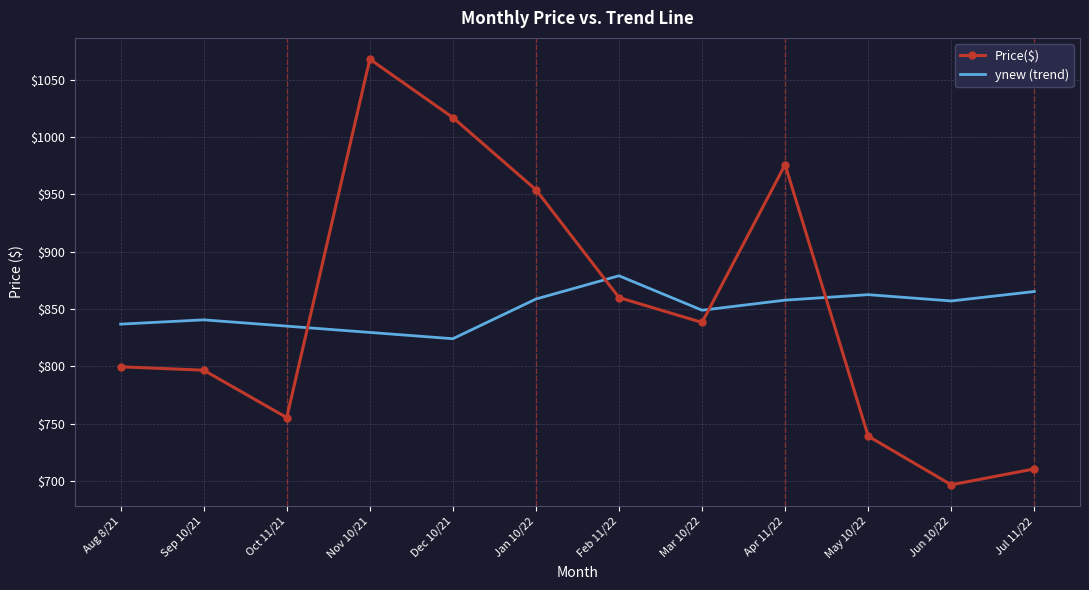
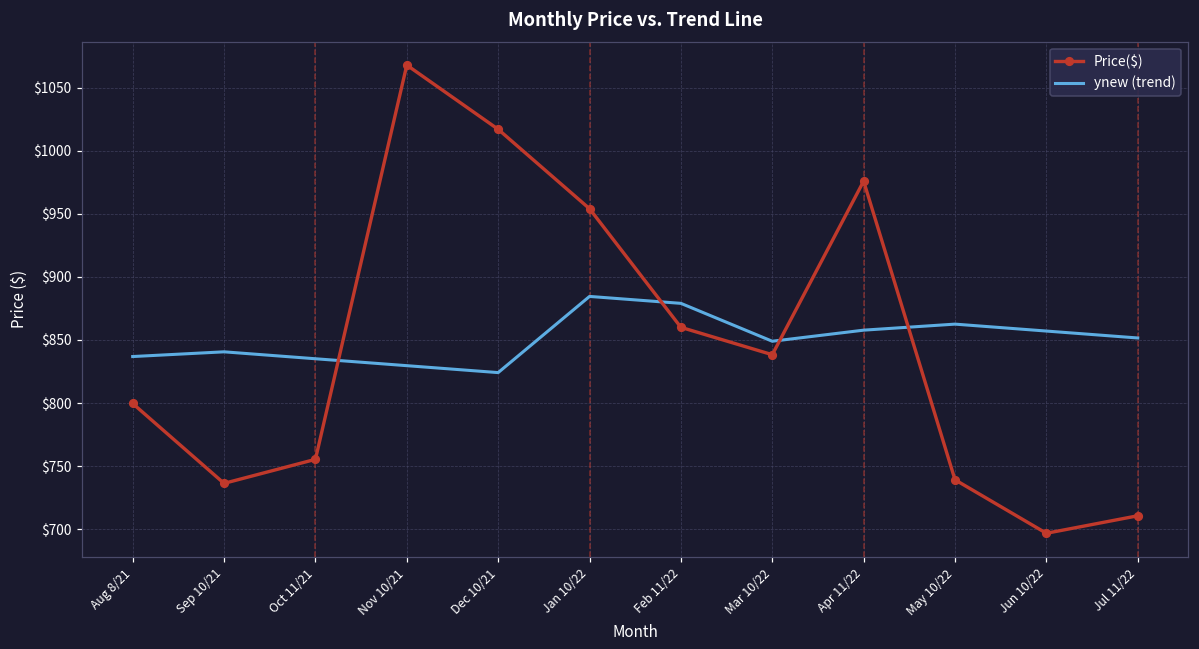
  {
    "Price($)": {
      "Aug 8/21": "$800",
-     "Sep 10/21": "$797",
+     "Sep 10/21": "$736",
      "Oct 11/21": "$755",
      "Nov 10/21": "$1068",
      "Dec 10/21": "$1017",
      "Jan 10/22": "$954",
      "Feb 11/22": "$860",
      "Mar 10/22": "$838",
      "Apr 11/22": "$976",
      "May 10/22": "$739",
      "Jun 10/22": "$697",
      "Jul 11/22": "$711"
    },
    "ynew (trend)": {
      "Aug 8/21": "$837",
      "Sep 10/21": "$841",
      "Oct 11/21": "$835",
      "Nov 10/21": "$830",
      "Dec 10/21": "$824",
-     "Jan 10/22": "$859",
+     "Jan 10/22": "$885",
      "Feb 11/22": "$879",
      "Mar 10/22": "$849",
      "Apr 11/22": "$858",
      "May 10/22": "$863",
      "Jun 10/22": "$857",
-     "Jul 11/22": "$865"
+     "Jul 11/22": "$852"
    }
  }
